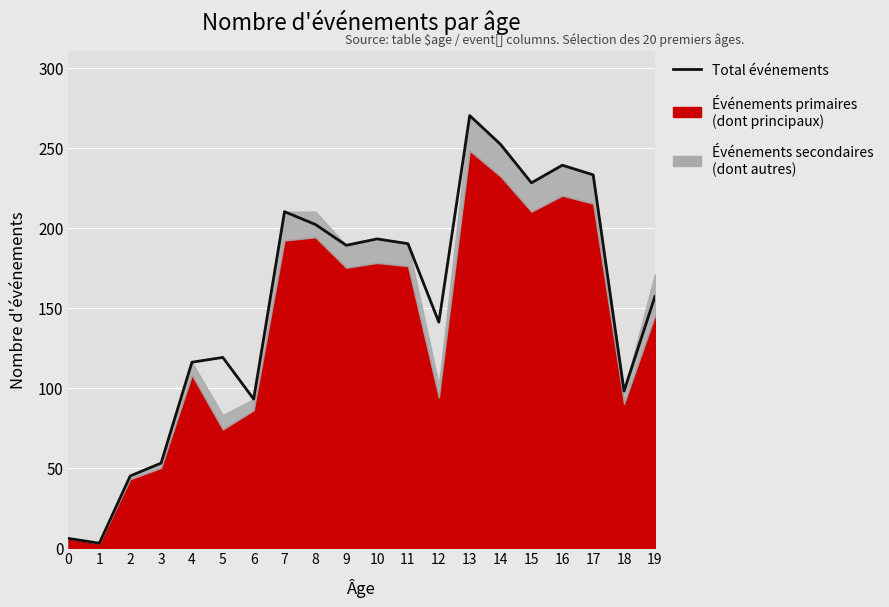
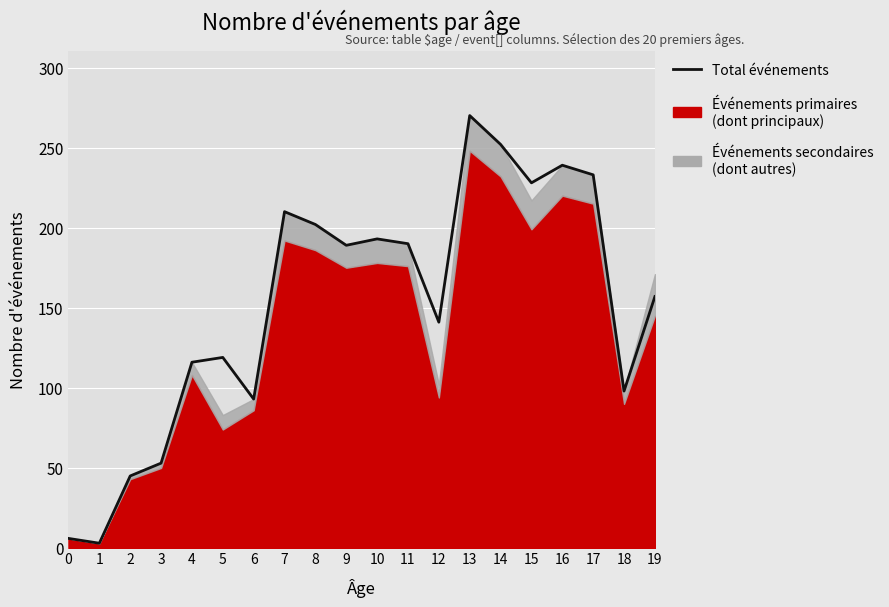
  {
    "Événements primaires (dont principaux)": {
      "2": 43,
      "3": 50,
      "4": 108,
      "5": 74,
      "6": 86,
      "7": 192,
-     "8": 194,
+     "8": 186,
      "9": 175,
      "10": 178,
      "11": 176,
      "12": 94,
      "13": 248,
      "14": 232,
-     "15": 210,
+     "15": 199,
      "16": 220,
      "17": 215,
      "18": 90,
      "19": 145
    },
    "Total événements": {
      "5": 119,
      "12": 141,
      "19": 157
    },
    "Événements secondaires (dont autres)": {
      "5": 9,
      "12": 8,
      "19": 26
    }
  }
